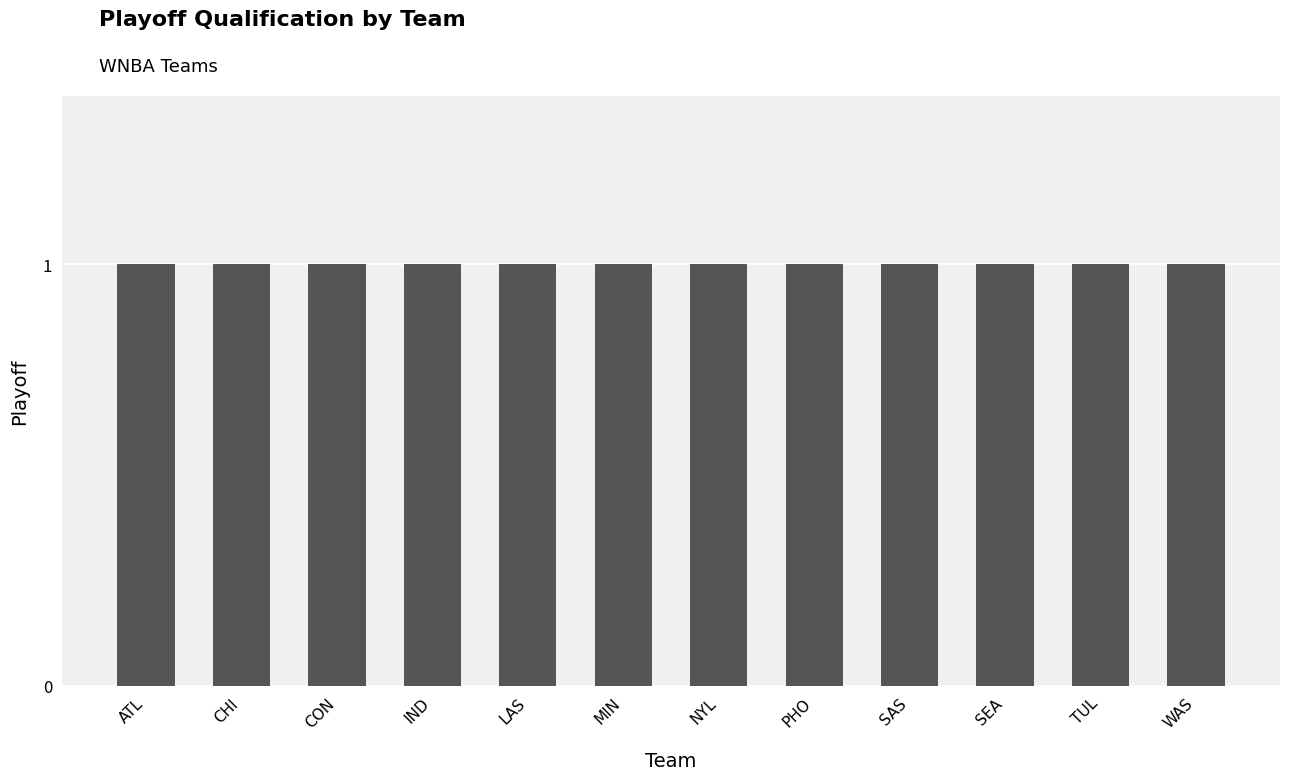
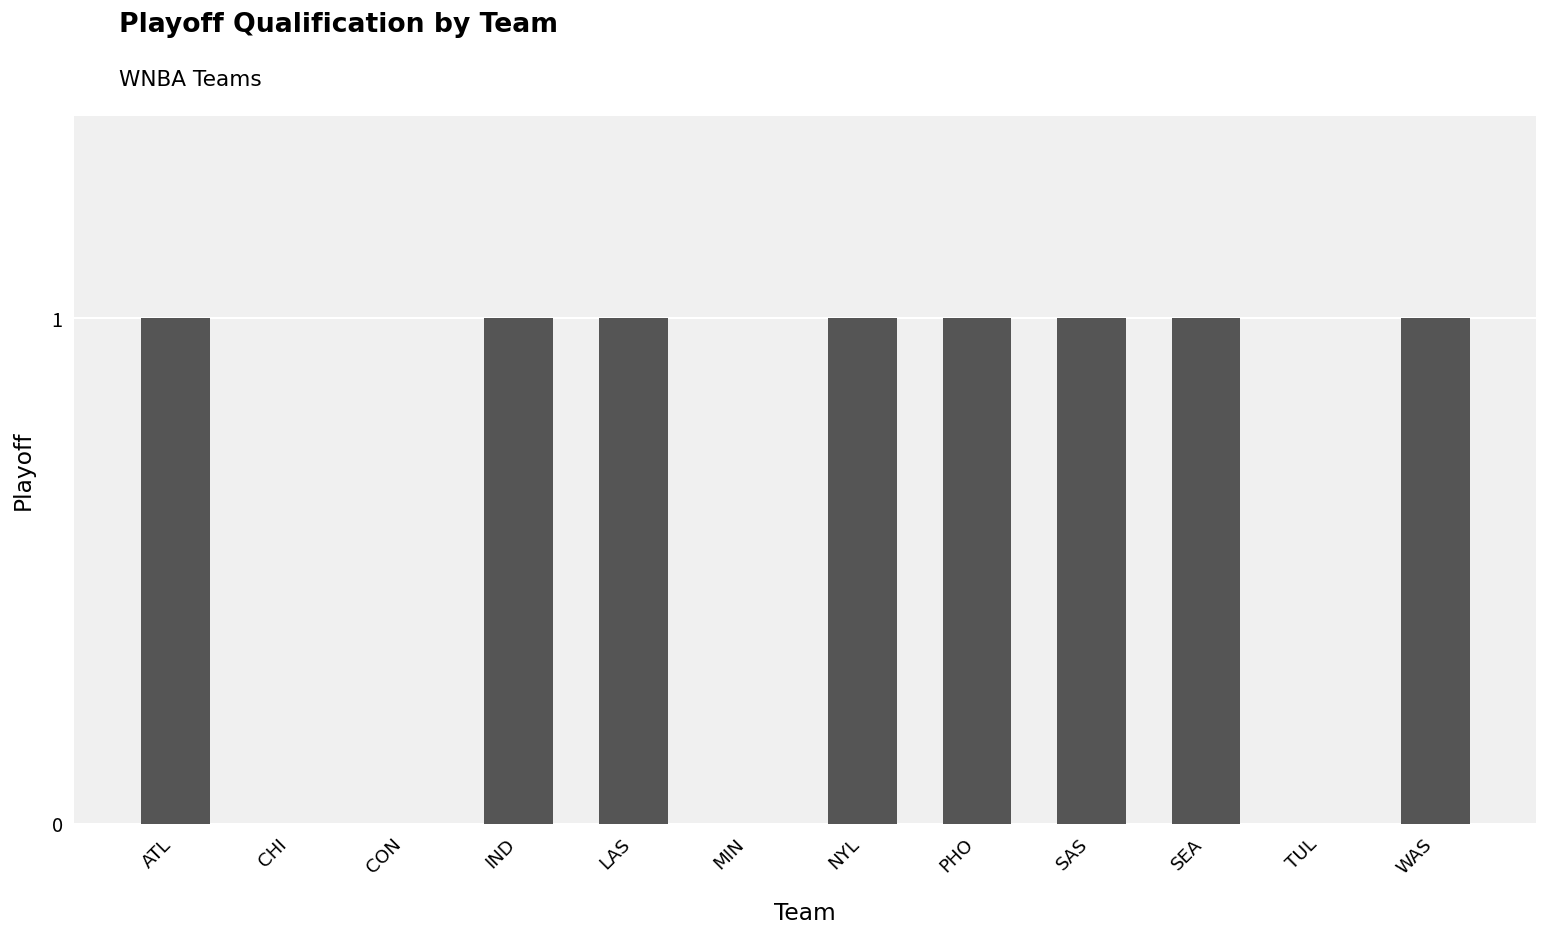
  {
    "ATL": 1,
-   "CHI": 1,
-   "CON": 1,
+   "CHI": 0,
+   "CON": 0,
    "IND": 1,
    "LAS": 1,
-   "MIN": 1,
+   "MIN": 0,
    "NYL": 1,
    "PHO": 1,
    "SAS": 1,
    "SEA": 1,
-   "TUL": 1,
+   "TUL": 0,
    "WAS": 1
  }
